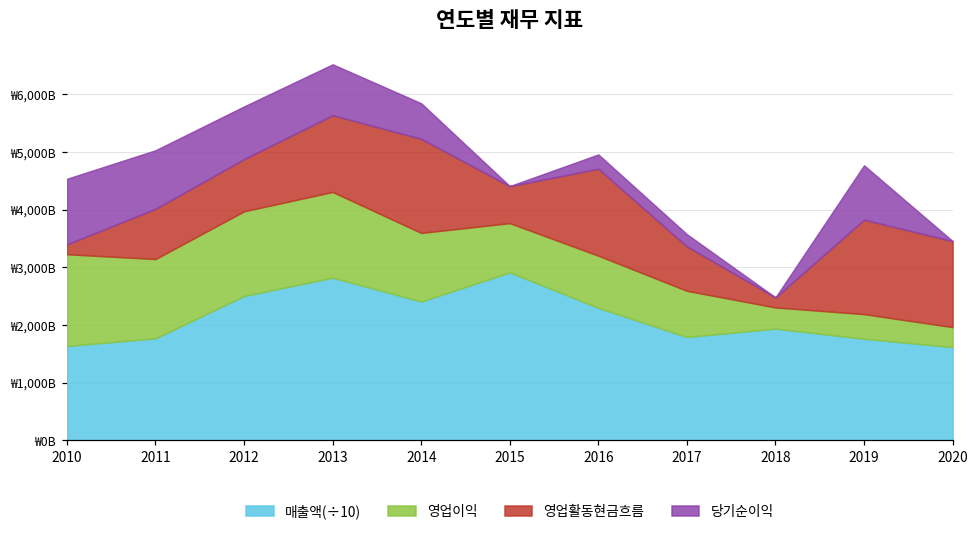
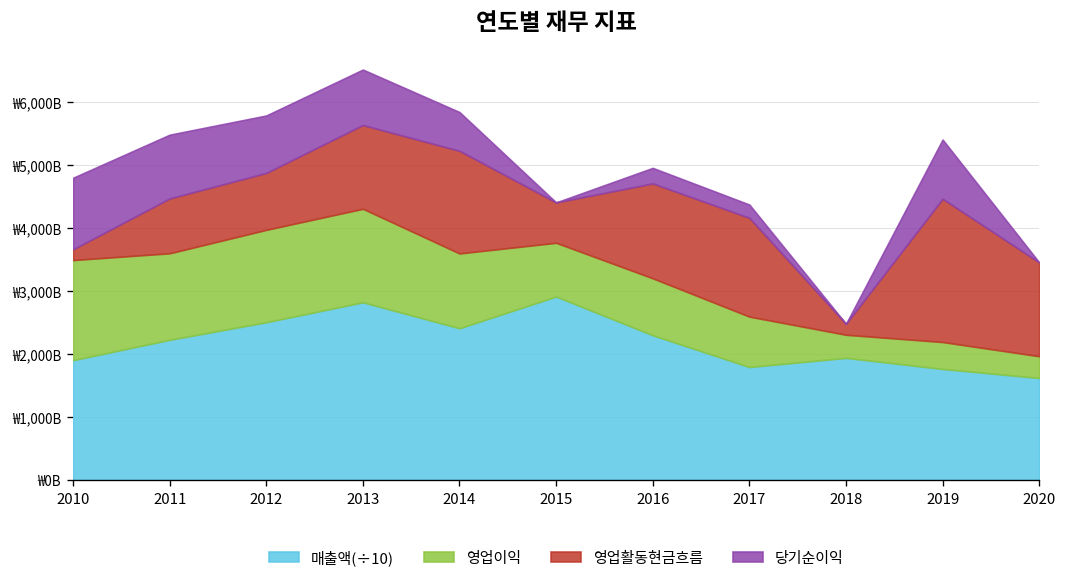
  {
    "매출액(÷10)": {
-     "2010": "₩1,600,000,000,000",
-     "2011": "₩1,800,000,000,000",
+     "2010": "₩1,900,000,000,000",
+     "2011": "₩2,200,000,000,000",
      "2012": "₩2,500,000,000,000",
      "2013": "₩2,800,000,000,000",
      "2014": "₩2,400,000,000,000",
      "2015": "₩2,900,000,000,000",
      "2016": "₩2,300,000,000,000",
      "2017": "₩1,800,000,000,000",
      "2018": "₩1,900,000,000,000",
      "2019": "₩1,800,000,000,000",
      "2020": "₩1,600,000,000,000"
    },
    "영업이익": {
      "2010": "₩1,600,000,000,000",
      "2011": "₩1,400,000,000,000",
      "2012": "₩1,500,000,000,000",
      "2013": "₩1,500,000,000,000",
      "2014": "₩1,200,000,000,000",
      "2015": "₩900,000,000,000",
      "2016": "₩900,000,000,000",
      "2017": "₩800,000,000,000",
      "2018": "₩400,000,000,000",
      "2019": "₩400,000,000,000",
      "2020": "₩300,000,000,000"
    },
    "영업활동현금흐름": {
      "2010": "₩200,000,000,000",
      "2011": "₩900,000,000,000",
      "2012": "₩900,000,000,000",
      "2013": "₩1,300,000,000,000",
      "2014": "₩1,600,000,000,000",
      "2016": "₩1,500,000,000,000",
-     "2017": "₩800,000,000,000",
-     "2019": "₩1,600,000,000,000"
+     "2017": "₩1,600,000,000,000",
+     "2019": "₩2,300,000,000,000"
    },
    "당기순이익": {
      "2010": "₩1,100,000,000,000",
      "2011": "₩1,000,000,000,000",
      "2012": "₩900,000,000,000",
      "2013": "₩900,000,000,000",
      "2014": "₩600,000,000,000",
      "2016": "₩200,000,000,000",
      "2017": "₩200,000,000,000",
      "2019": "₩900,000,000,000"
    }
  }
